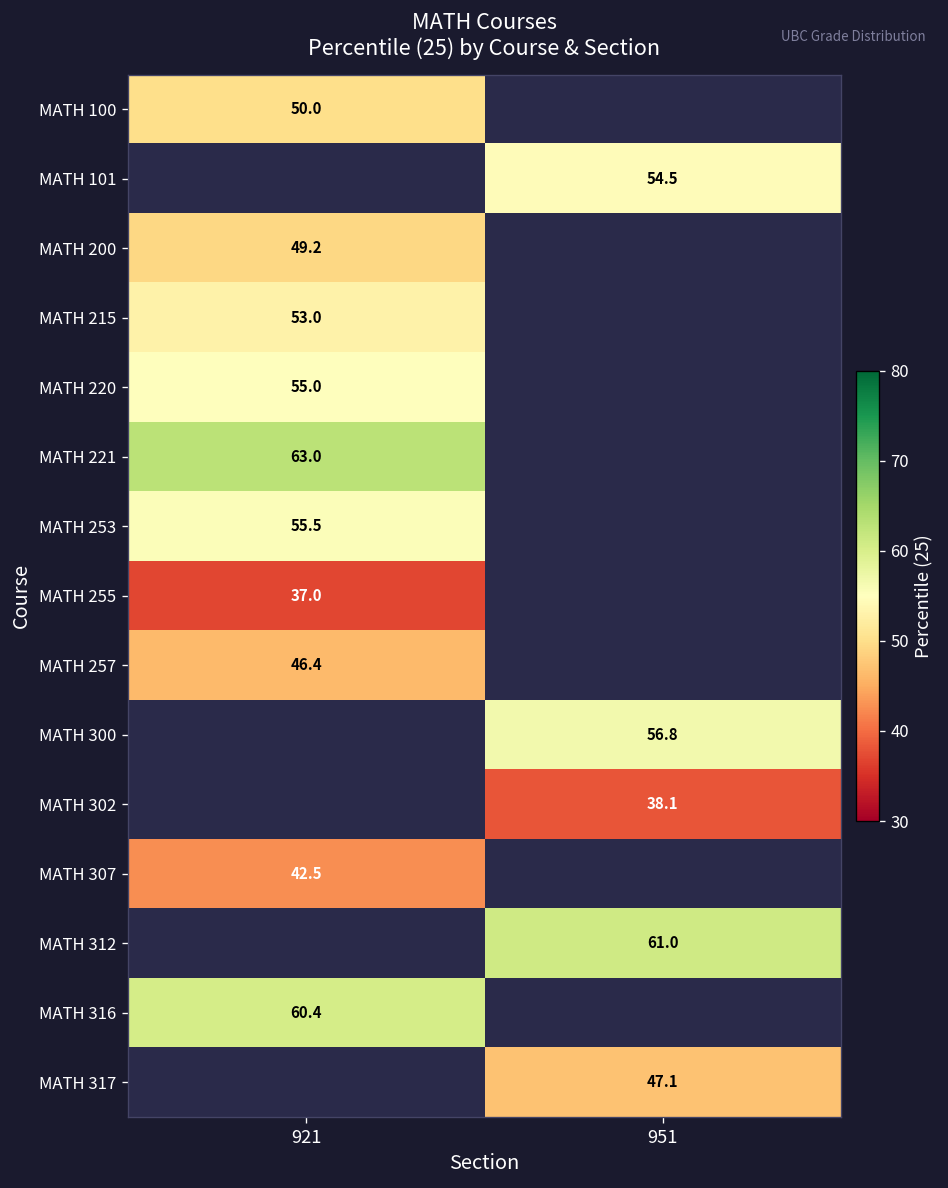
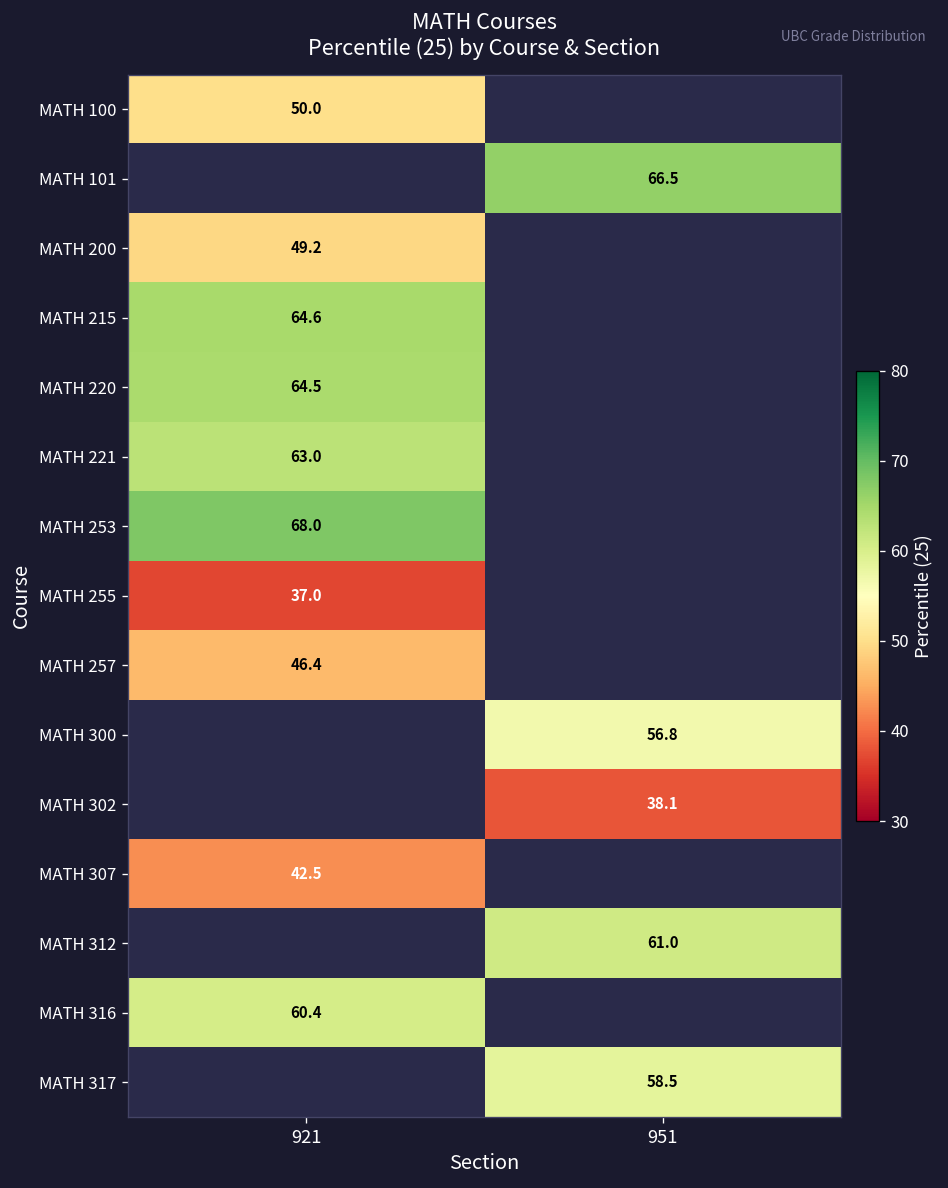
  {
    "MATH 100": {
      "921": 50.0
    },
    "MATH 101": {
-     "951": 54.5
+     "951": 66.5
    },
    "MATH 200": {
      "921": 49.2
    },
    "MATH 215": {
-     "921": 53.0
+     "921": 64.6
    },
    "MATH 220": {
-     "921": 55.0
+     "921": 64.5
    },
    "MATH 221": {
      "921": 63.0
    },
    "MATH 253": {
-     "921": 55.5
+     "921": 68.0
    },
    "MATH 255": {
      "921": 37.0
    },
    "MATH 257": {
      "921": 46.4
    },
    "MATH 300": {
      "951": 56.8
    },
    "MATH 302": {
      "951": 38.1
    },
    "MATH 307": {
      "921": 42.5
    },
    "MATH 312": {
      "951": 61.0
    },
    "MATH 316": {
      "921": 60.4
    },
    "MATH 317": {
-     "951": 47.1
+     "951": 58.5
    }
  }
